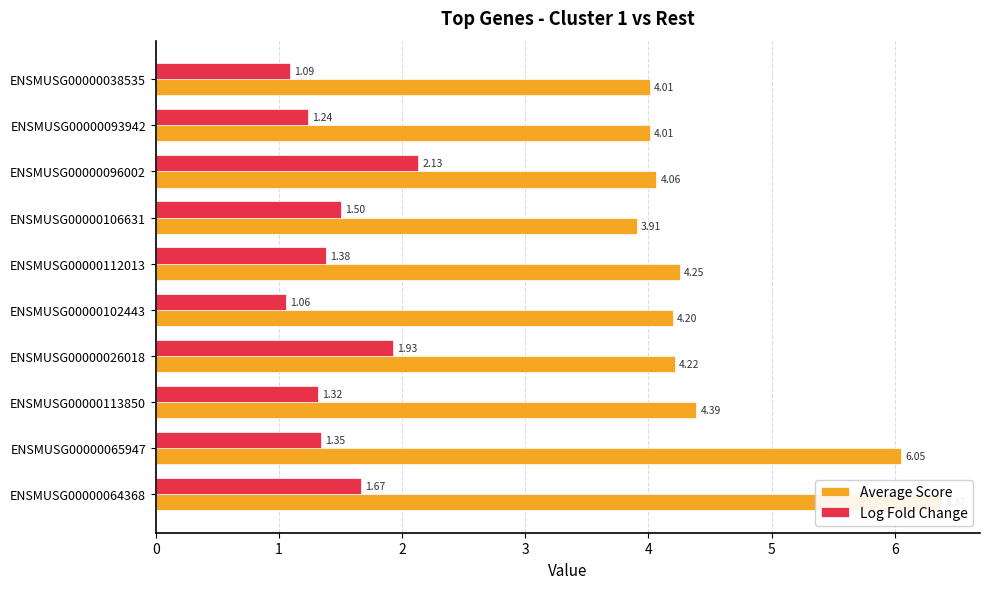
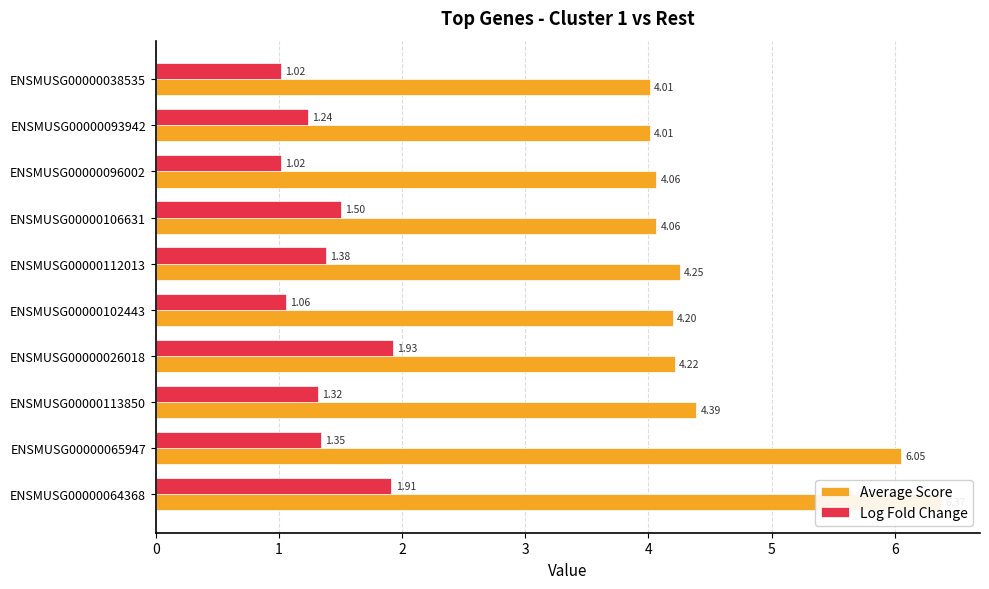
  {
    "Average Score": {
      "ENSMUSG00000038535": 4.01,
      "ENSMUSG00000093942": 4.01,
      "ENSMUSG00000096002": 4.06,
-     "ENSMUSG00000106631": 3.91,
+     "ENSMUSG00000106631": 4.06,
      "ENSMUSG00000112013": 4.25,
      "ENSMUSG00000102443": 4.20,
      "ENSMUSG00000026018": 4.22,
      "ENSMUSG00000113850": 4.39,
      "ENSMUSG00000065947": 6.05
    },
    "Log Fold Change": {
-     "ENSMUSG00000038535": 1.09,
+     "ENSMUSG00000038535": 1.02,
      "ENSMUSG00000093942": 1.24,
-     "ENSMUSG00000096002": 2.13,
+     "ENSMUSG00000096002": 1.02,
      "ENSMUSG00000106631": 1.50,
      "ENSMUSG00000112013": 1.38,
      "ENSMUSG00000102443": 1.06,
      "ENSMUSG00000026018": 1.93,
      "ENSMUSG00000113850": 1.32,
      "ENSMUSG00000065947": 1.35,
-     "ENSMUSG00000064368": 1.67
+     "ENSMUSG00000064368": 1.91
    }
  }
